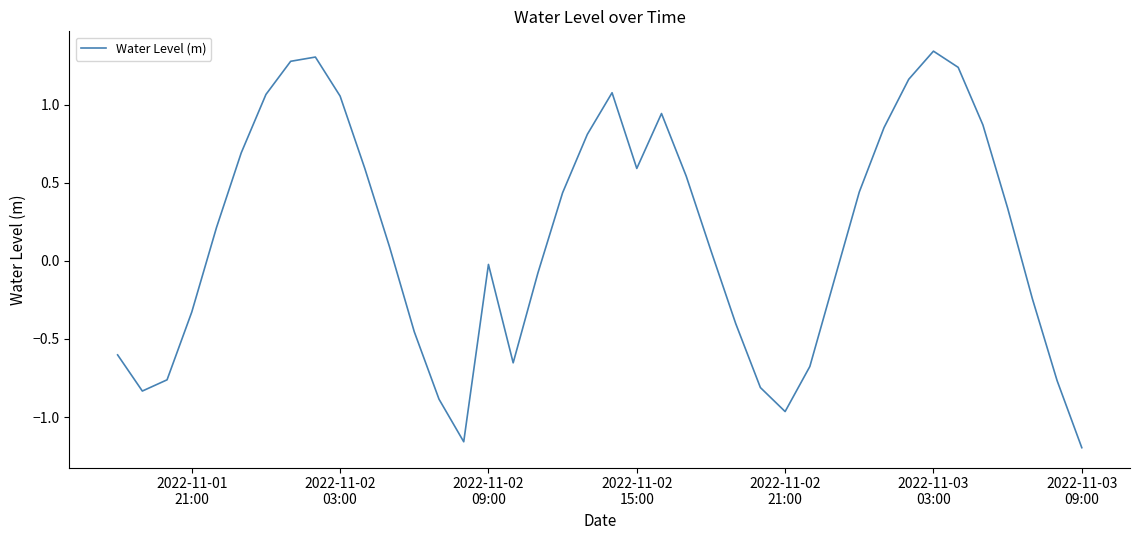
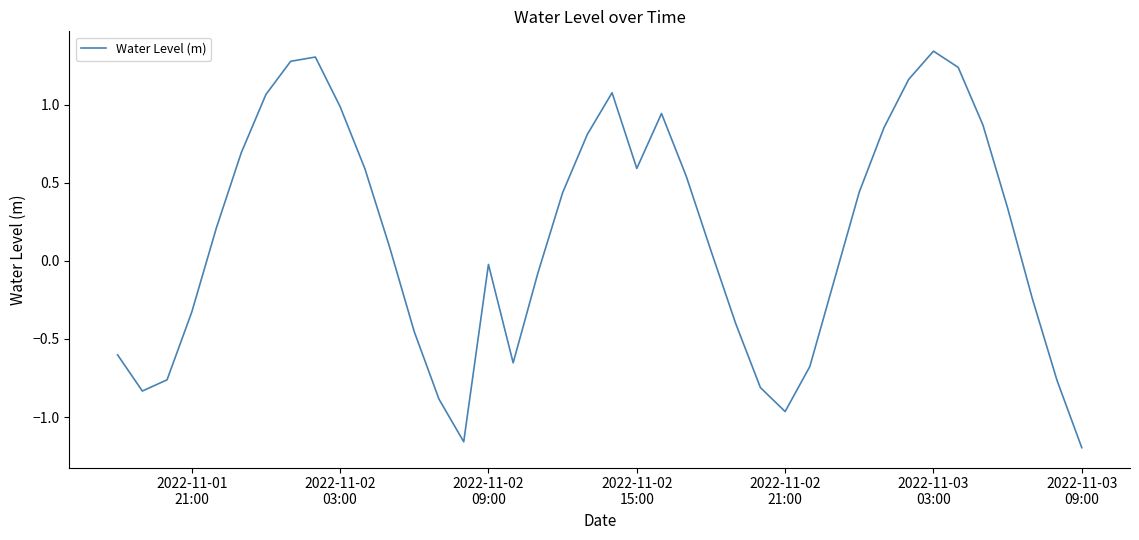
  {
    "2022-11-01 21:00": -0.33,
-   "2022-11-02 03:00": 1.06,
+   "2022-11-02 03:00": 0.99,
    "2022-11-02 09:00": -0.02,
    "2022-11-02 15:00": 0.59,
    "2022-11-02 21:00": -0.96,
    "2022-11-03 03:00": 1.34,
    "2022-11-03 09:00": -1.20
  }
